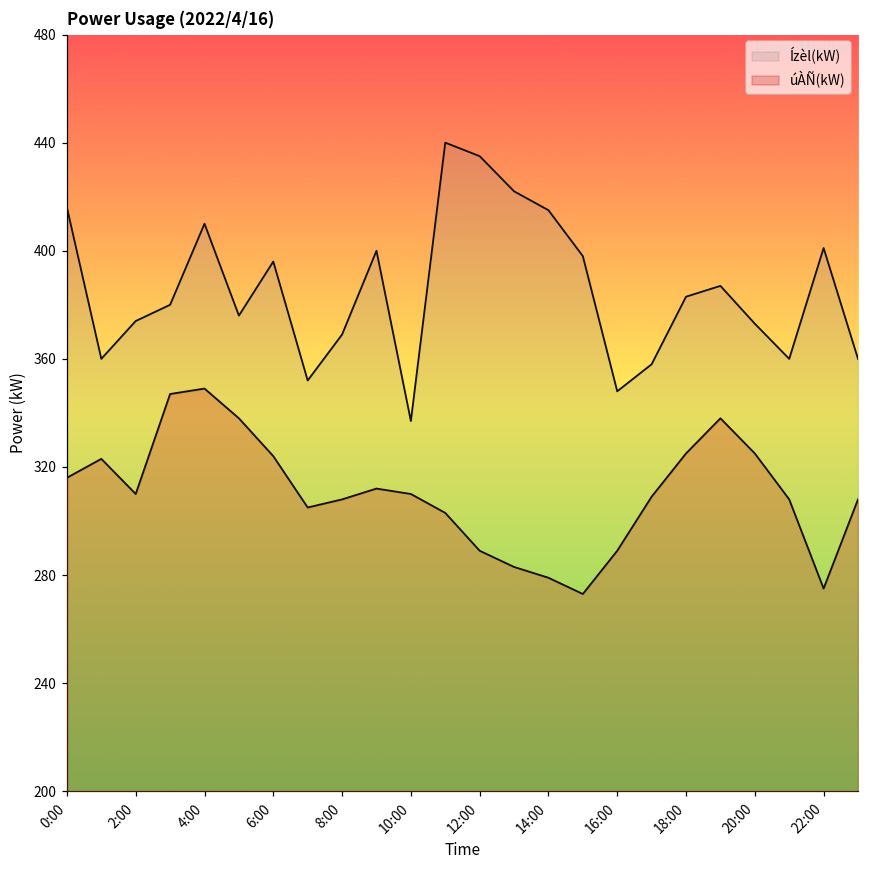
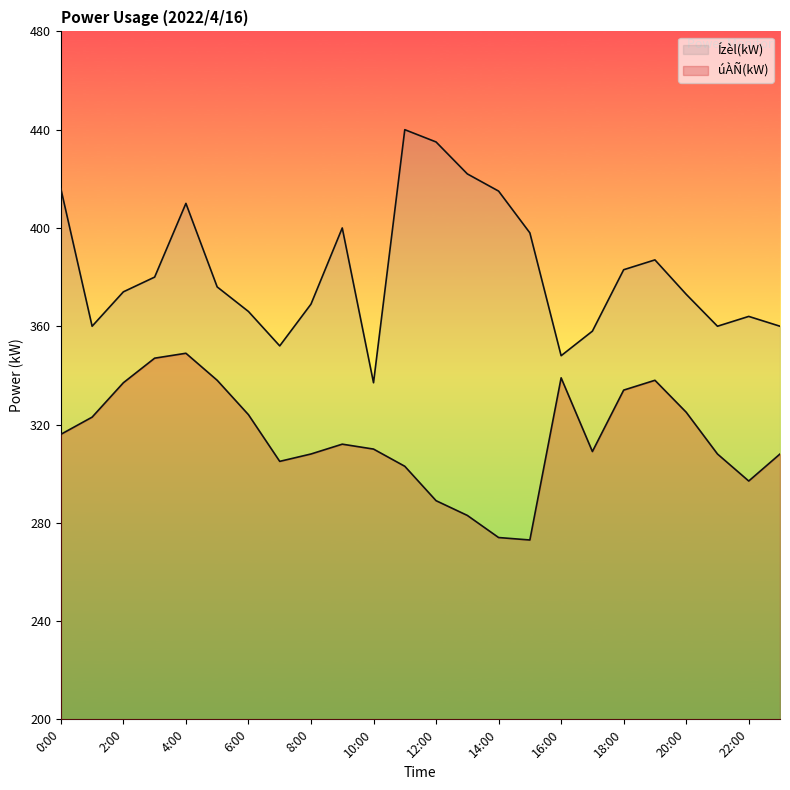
  {
    "Ízèl(kW)": {
      "0:00": 416,
      "2:00": 374,
      "4:00": 410,
-     "6:00": 396,
+     "6:00": 366,
      "8:00": 369,
      "10:00": 337,
      "12:00": 435,
      "14:00": 415,
      "16:00": 348,
      "18:00": 383,
      "20:00": 373,
-     "22:00": 401
+     "22:00": 364
    },
    "úÀÑ(kW)": {
      "0:00": 316,
-     "2:00": 310,
+     "2:00": 337,
      "4:00": 349,
      "6:00": 324,
      "8:00": 308,
      "10:00": 310,
      "12:00": 289,
-     "14:00": 279,
-     "16:00": 289,
-     "18:00": 325,
+     "14:00": 274,
+     "16:00": 339,
+     "18:00": 334,
      "20:00": 325,
-     "22:00": 275
+     "22:00": 297
    }
  }
